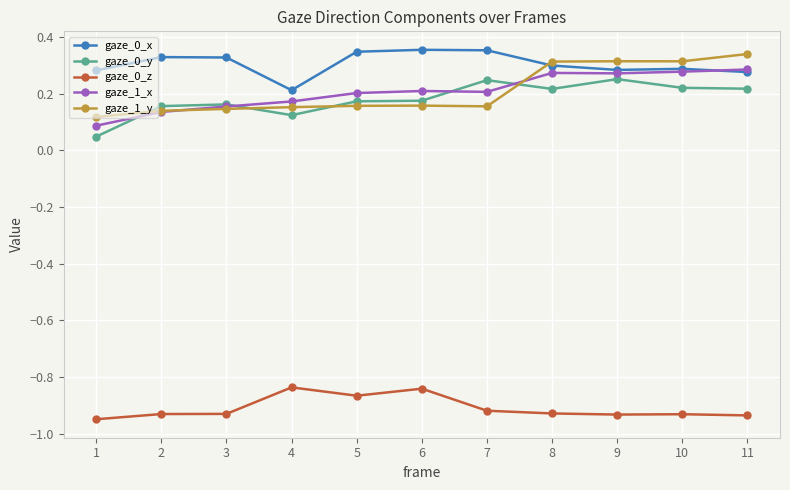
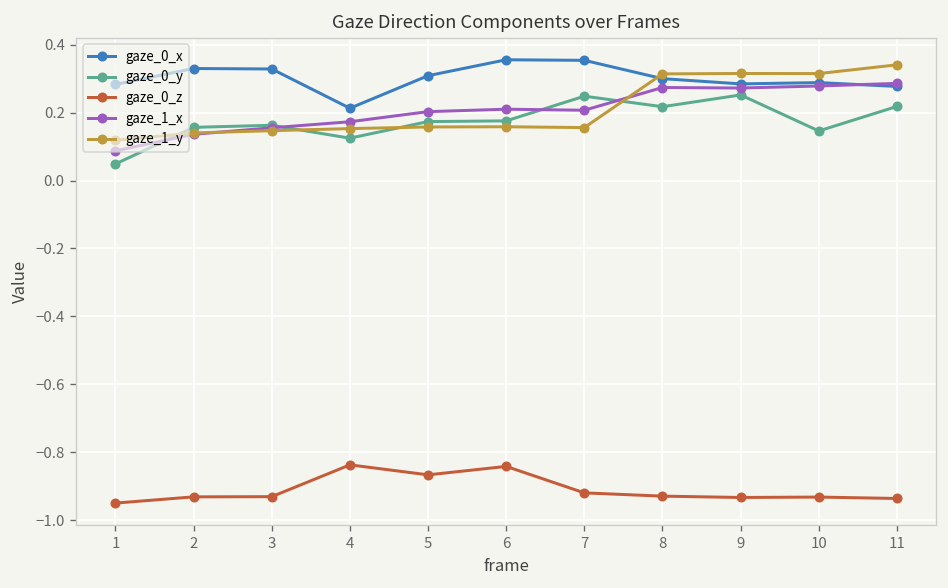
  {
    "gaze_0_x": {
      "2": 0.33,
      "3": 0.33,
      "4": 0.21,
-     "5": 0.35,
+     "5": 0.31,
      "6": 0.36,
      "7": 0.35,
      "8": 0.30,
      "9": 0.28,
      "10": 0.29
    },
    "gaze_0_y": {
      "1": 0.05,
      "2": 0.16,
      "4": 0.12,
      "5": 0.17,
      "6": 0.18,
      "7": 0.25,
      "8": 0.22,
      "9": 0.25,
-     "10": 0.22,
+     "10": 0.15,
      "11": 0.22
    },
    "gaze_0_z": {
      "1": -0.95,
      "2": -0.93,
      "3": -0.93,
      "4": -0.84,
      "5": -0.87,
      "6": -0.84,
      "7": -0.92,
      "8": -0.93,
      "9": -0.93,
      "10": -0.93,
      "11": -0.94
    },
    "gaze_1_x": {
      "1": 0.09,
      "4": 0.17,
      "5": 0.20,
      "6": 0.21,
      "7": 0.21,
      "8": 0.27,
      "9": 0.27,
      "10": 0.28
    },
    "gaze_1_y": {
      "4": 0.15,
      "5": 0.16,
      "6": 0.16,
      "7": 0.16,
      "8": 0.31,
      "9": 0.32,
      "10": 0.31,
      "11": 0.34
    }
  }
